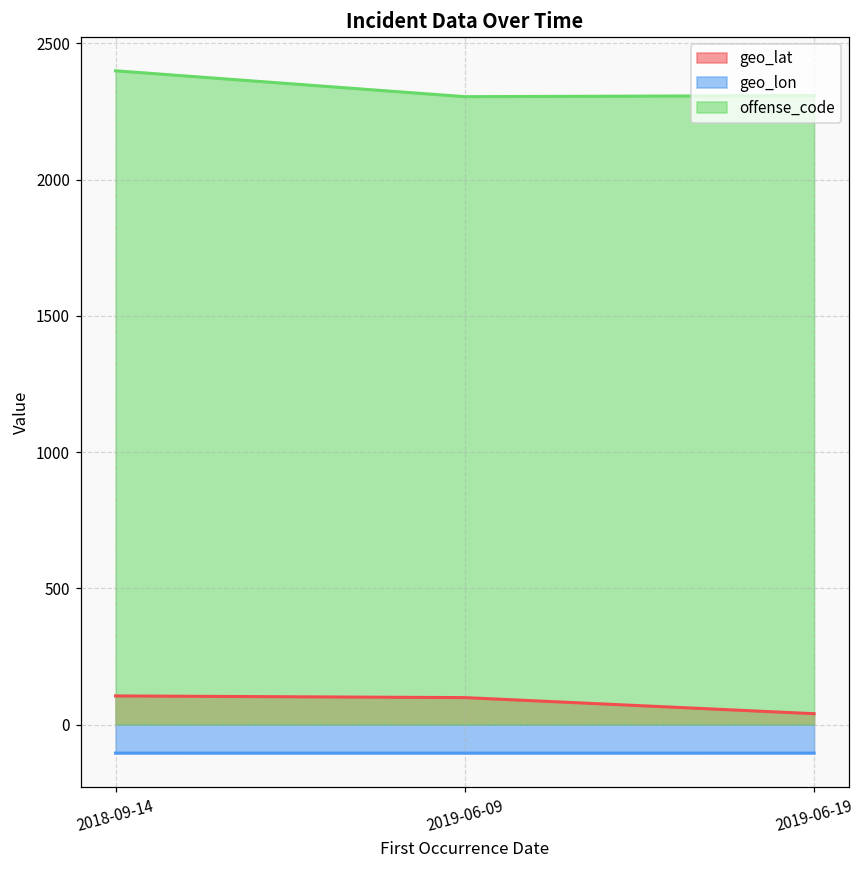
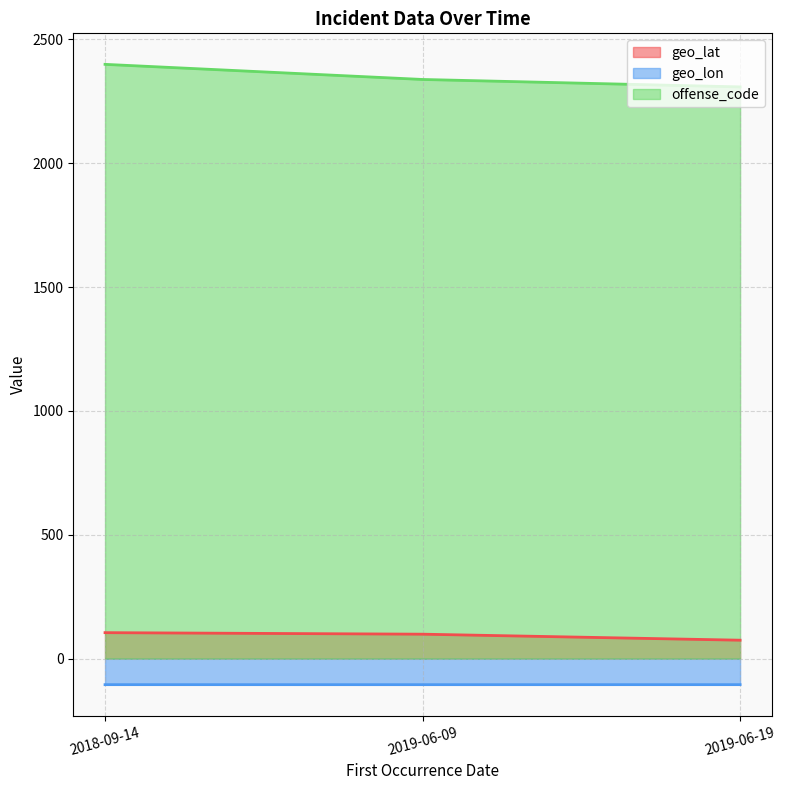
  {
    "geo_lat": {
      "2018-09-14": 100,
      "2019-06-09": 100,
-     "2019-06-19": 40
+     "2019-06-19": 70
    },
    "offense_code": {
      "2018-09-14": 2400,
-     "2019-06-09": 2300
+     "2019-06-09": 2340
    }
  }
